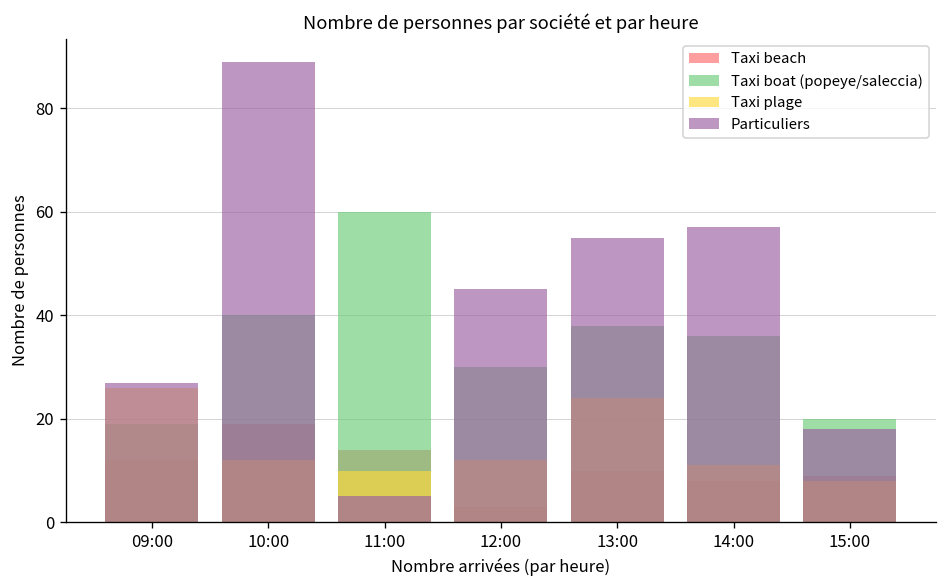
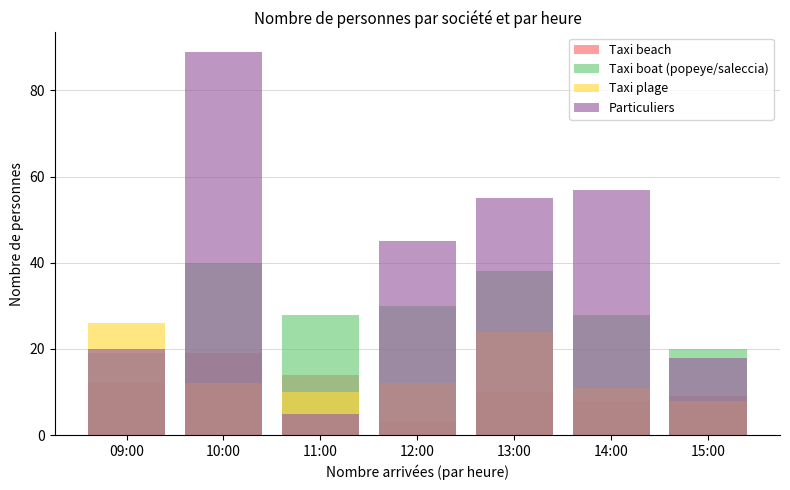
  {
    "Taxi boat (popeye/saleccia)": {
-     "11:00": 60,
-     "14:00": 36,
+     "11:00": 28,
+     "14:00": 28,
      "15:00": 20
    },
    "Particuliers": {
-     "09:00": 27,
+     "09:00": 20,
      "10:00": 89,
      "12:00": 45,
      "13:00": 55,
      "14:00": 57
    }
  }
